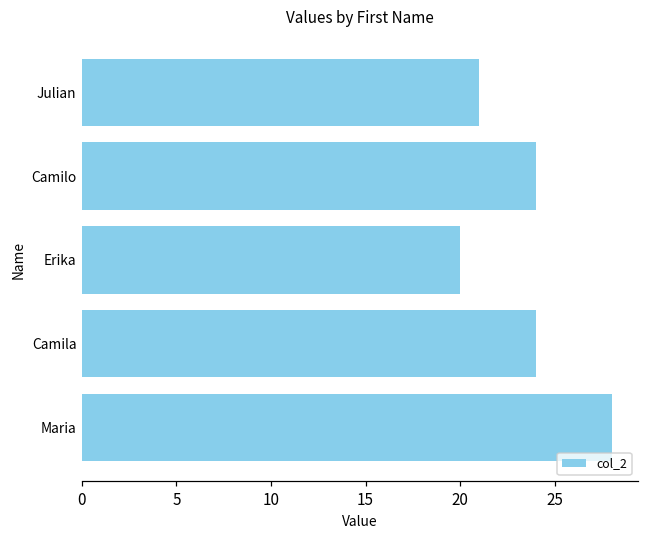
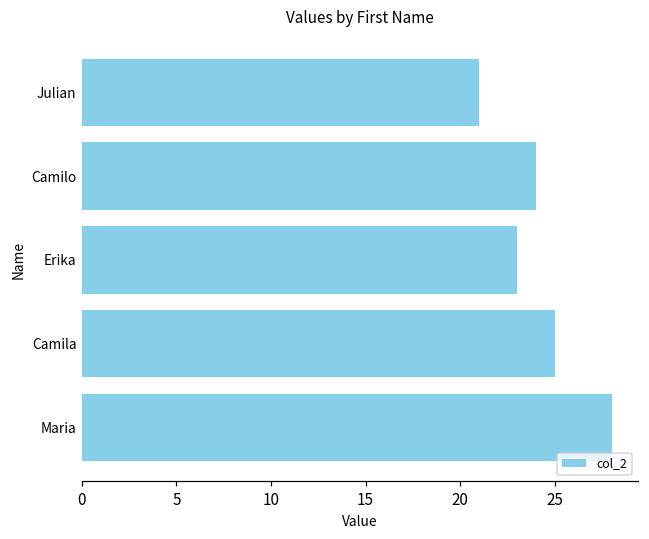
  {
    "Julian": 21,
    "Camilo": 24,
-   "Erika": 20,
-   "Camila": 24,
+   "Erika": 23,
+   "Camila": 25,
    "Maria": 28
  }
